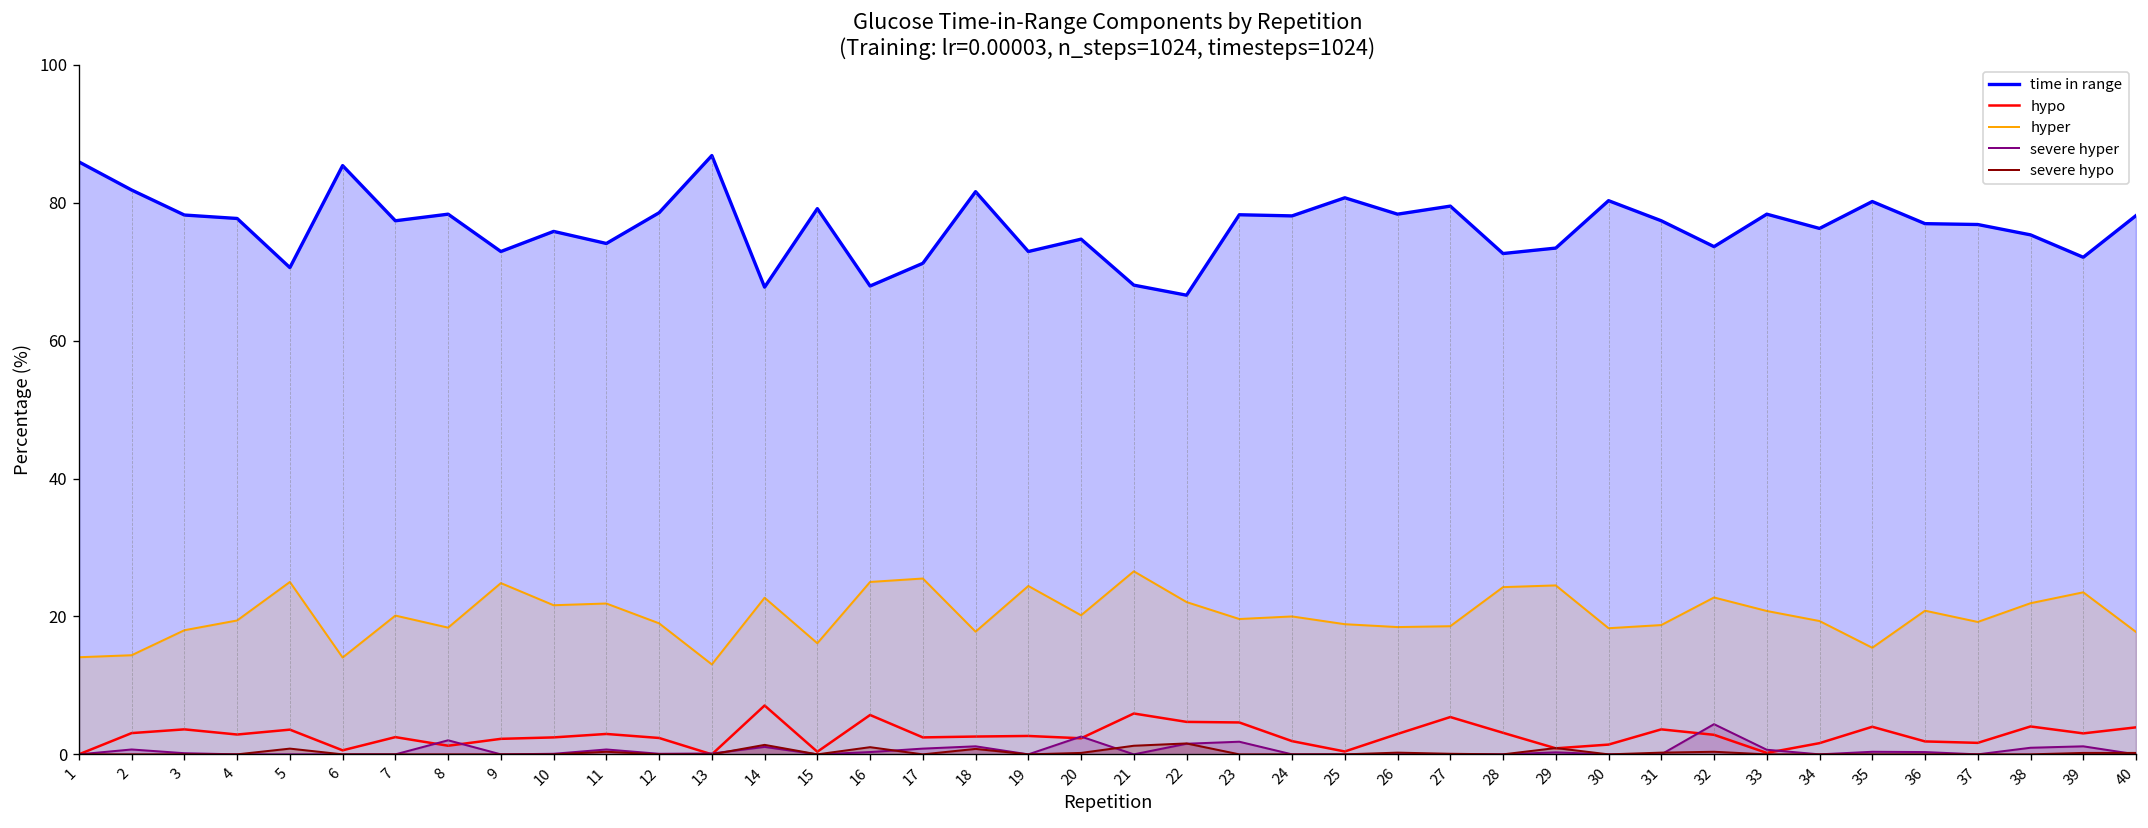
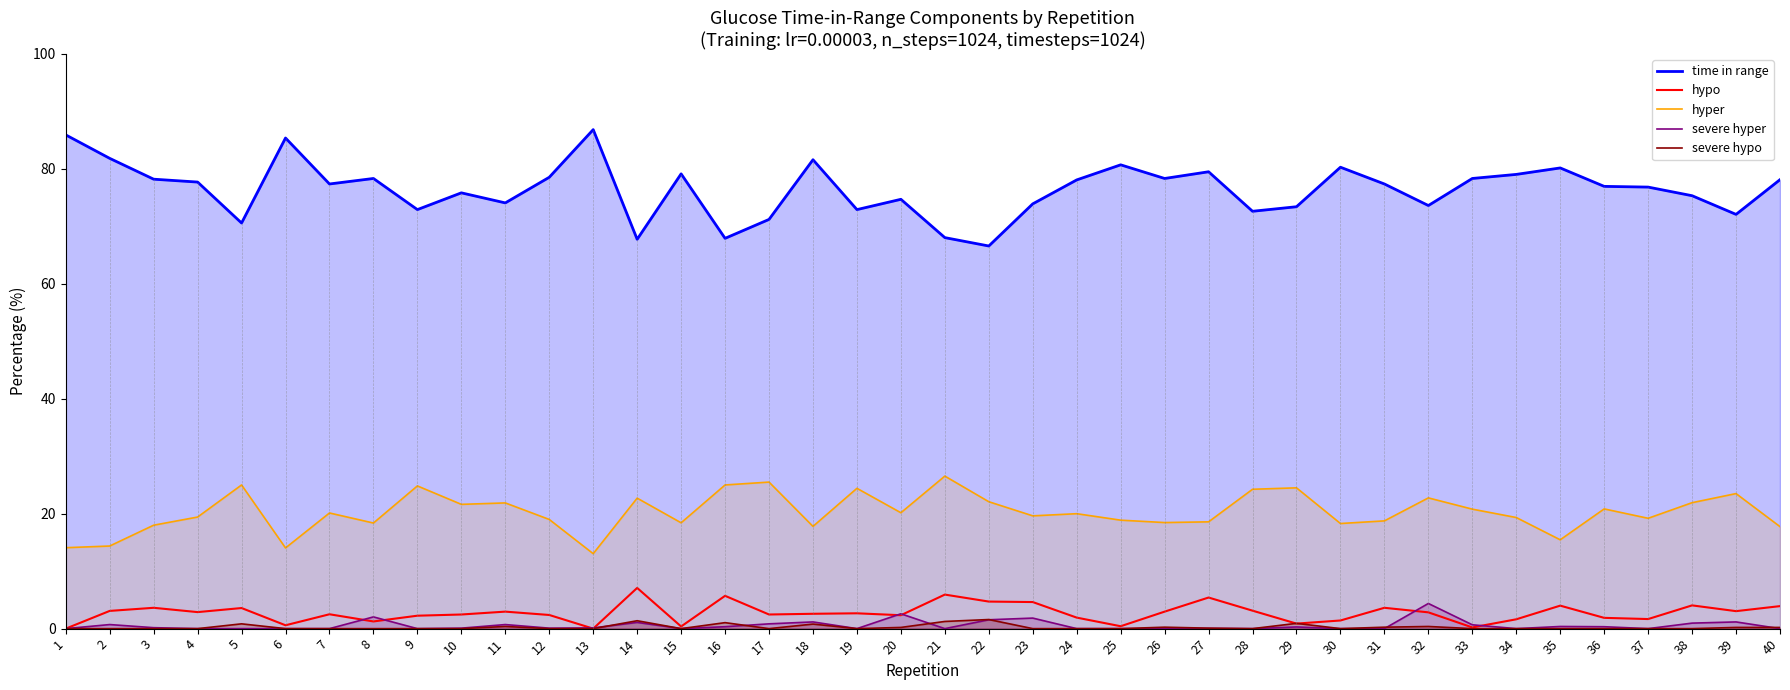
  {
    "time in range": {
-     "23": 78,
-     "34": 76
+     "23": 74,
+     "34": 79
    },
    "hyper": {
      "1": 14,
      "2": 14,
      "3": 18,
      "4": 19,
      "5": 25,
      "6": 14,
      "7": 20,
      "8": 18,
      "9": 25,
      "10": 22,
      "11": 22,
      "12": 19,
      "13": 13,
      "14": 23,
-     "15": 16,
+     "15": 18,
      "16": 25,
      "17": 26,
      "18": 18,
      "19": 24,
      "20": 20,
      "21": 27,
      "22": 22,
      "23": 20,
      "24": 20,
      "25": 19,
      "26": 18,
      "27": 19,
      "28": 24,
      "29": 25,
      "30": 18,
      "31": 19,
      "32": 23,
      "33": 21,
      "34": 19,
      "35": 15,
      "36": 21,
      "37": 19,
      "38": 22,
      "39": 24,
      "40": 18
    },
    "severe hyper": {
      "2": 1,
      "5": 0,
      "8": 2,
      "16": 0,
      "17": 1,
      "21": 0,
      "23": 2,
      "29": 0,
      "32": 4,
      "33": 1,
      "38": 1,
      "39": 1
    },
    "severe hypo": {
      "2": 0,
      "5": 1,
      "8": 0,
      "16": 1,
      "17": 0,
      "20": 0,
      "21": 1,
      "23": 0,
      "32": 0,
      "38": 0,
      "39": 0
    }
  }
